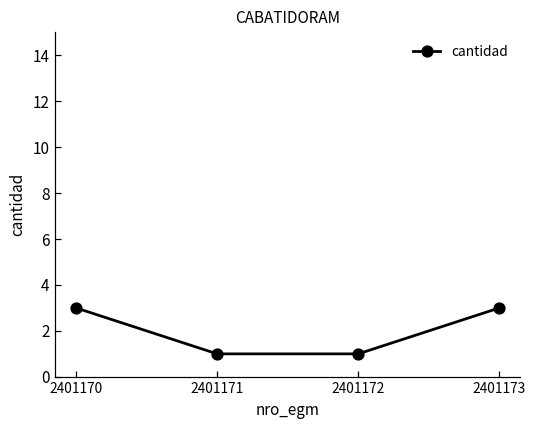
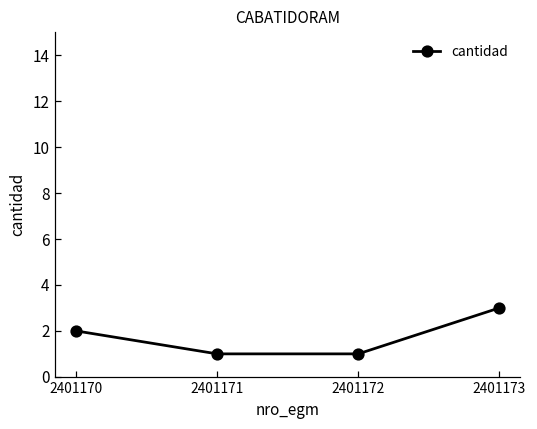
  {
-   "2401170": 3,
+   "2401170": 2,
    "2401171": 1,
    "2401172": 1,
    "2401173": 3
  }
